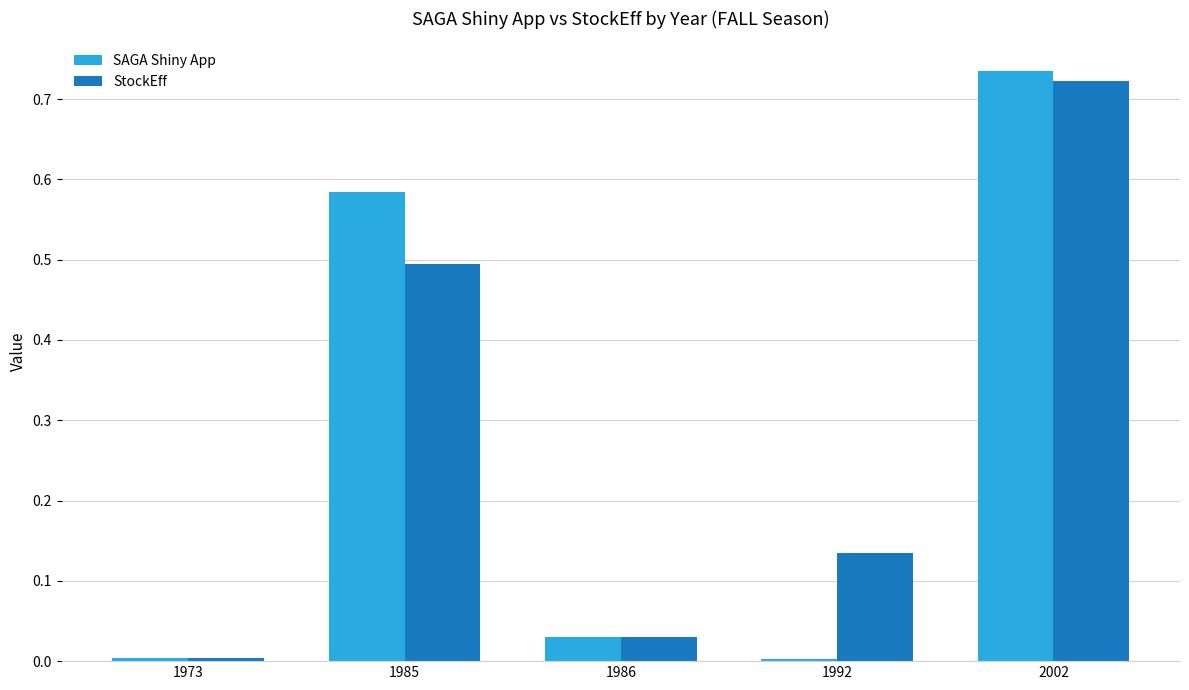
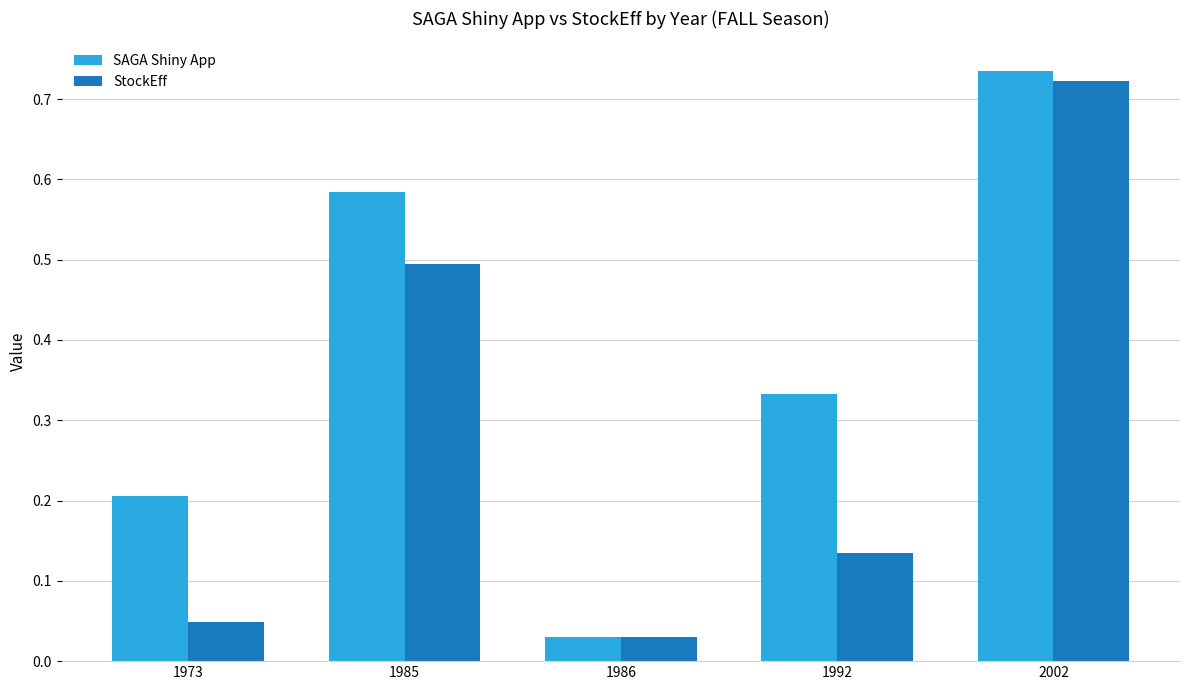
  {
    "SAGA Shiny App": {
-     "1973": 0.00,
+     "1973": 0.21,
      "1985": 0.58,
      "1986": 0.03,
-     "1992": 0.00,
+     "1992": 0.33,
      "2002": 0.74
    },
    "StockEff": {
-     "1973": 0.00,
+     "1973": 0.05,
      "1985": 0.50,
      "1986": 0.03,
      "1992": 0.13,
      "2002": 0.72
    }
  }
